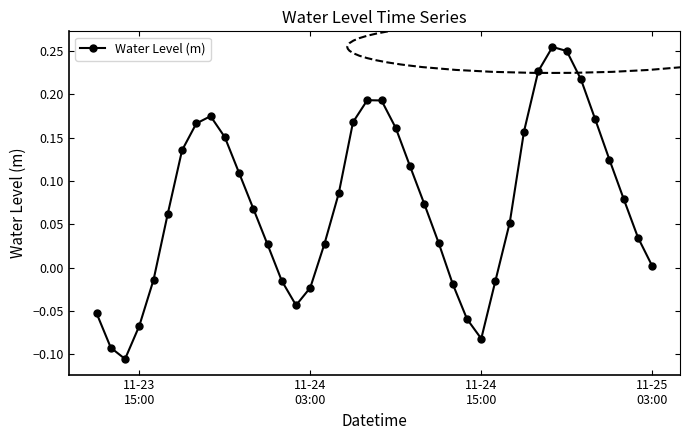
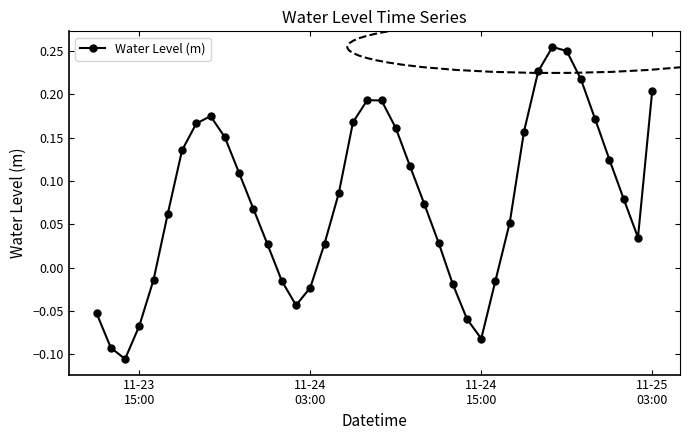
  {
    "11-23 15:00": -0.07,
    "11-24 03:00": -0.02,
    "11-24 15:00": -0.08,
-   "11-25 03:00": 0.00
+   "11-25 03:00": 0.20
  }
